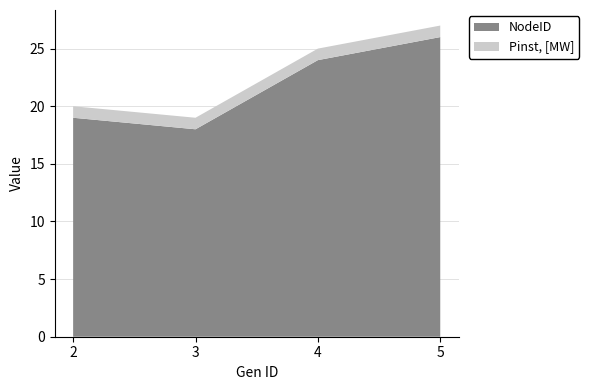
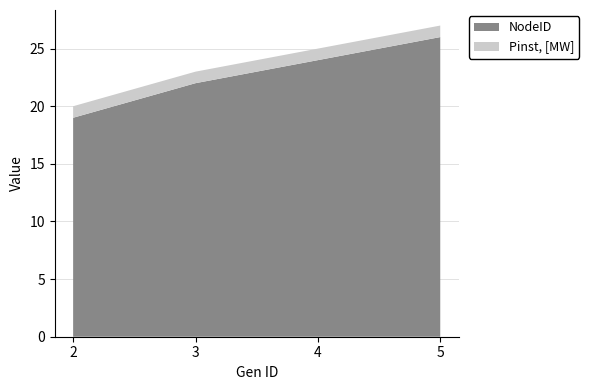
  {
    "NodeID": {
-     "3": 18
+     "3": 22
    },
    "Pinst, [MW]": {
      "2": 1,
      "3": 1,
      "4": 1,
      "5": 1
    }
  }
